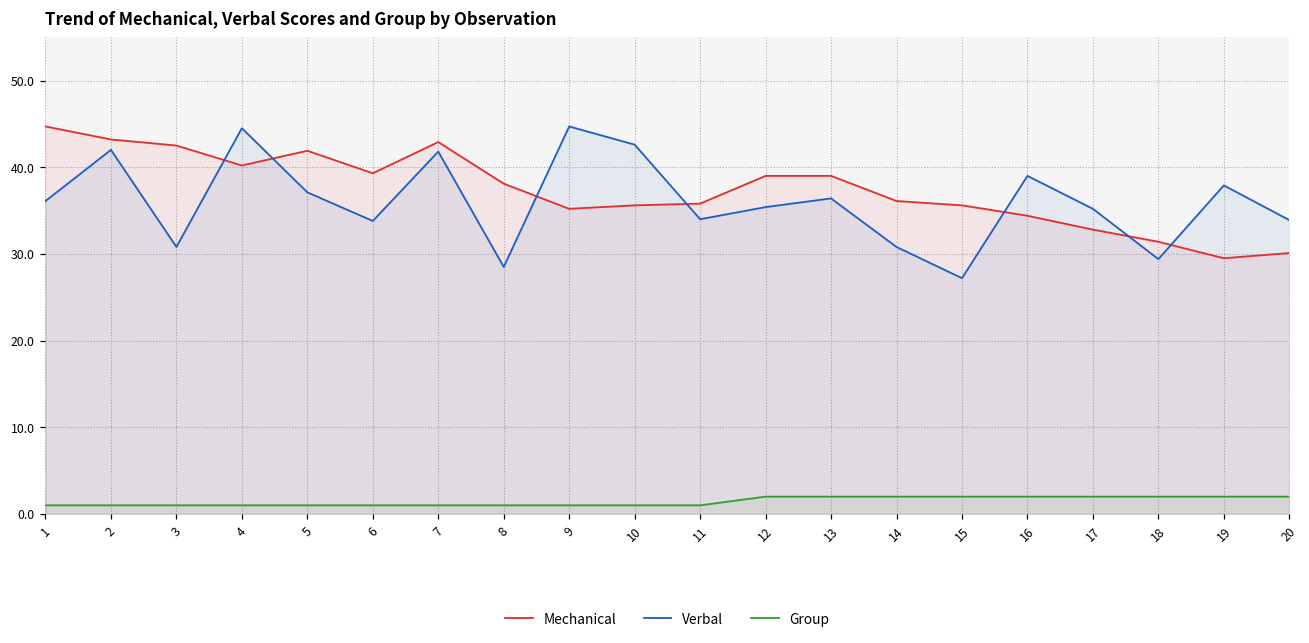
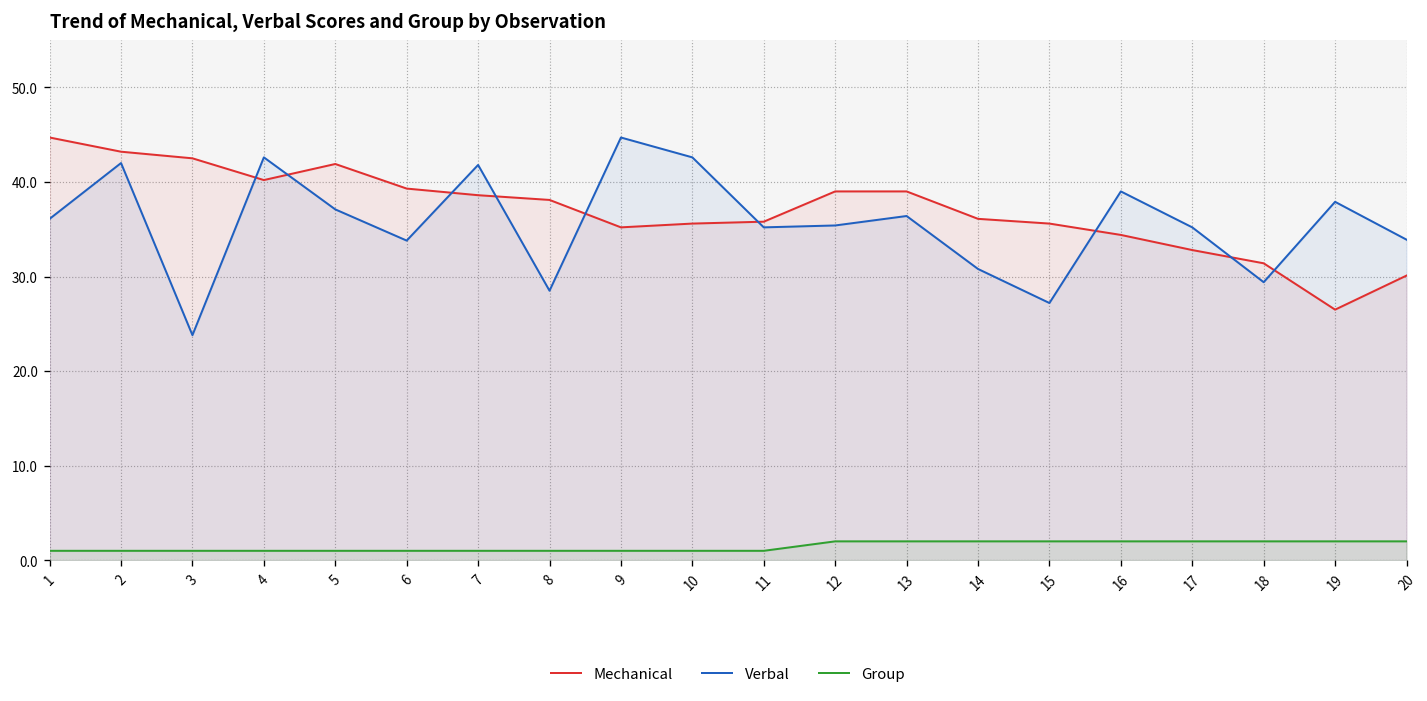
  {
    "Mechanical": {
      "1": 45,
      "2": 43,
      "3": 43,
      "4": 40,
      "5": 42,
      "6": 39,
-     "7": 43,
+     "7": 39,
      "8": 38,
      "9": 35,
      "10": 36,
      "11": 36,
      "12": 39,
      "13": 39,
      "14": 36,
      "15": 36,
      "16": 34,
      "17": 33,
      "18": 31,
-     "19": 30,
+     "19": 27,
      "20": 30
    },
    "Verbal": {
      "1": 36,
      "2": 42,
-     "3": 31,
-     "4": 45,
+     "3": 24,
+     "4": 43,
      "5": 37,
      "6": 34,
      "7": 42,
      "8": 29,
      "9": 45,
      "10": 43,
-     "11": 34,
+     "11": 35,
      "12": 35,
      "13": 36,
      "14": 31,
      "15": 27,
      "16": 39,
      "17": 35,
      "18": 29,
      "19": 38,
      "20": 34
    },
    "Group": {
      "1": 1,
      "2": 1,
      "3": 1,
      "4": 1,
      "5": 1,
      "6": 1,
      "7": 1,
      "8": 1,
      "9": 1,
      "10": 1,
      "11": 1,
      "12": 2,
      "13": 2,
      "14": 2,
      "15": 2,
      "16": 2,
      "17": 2,
      "18": 2,
      "19": 2,
      "20": 2
    }
  }
